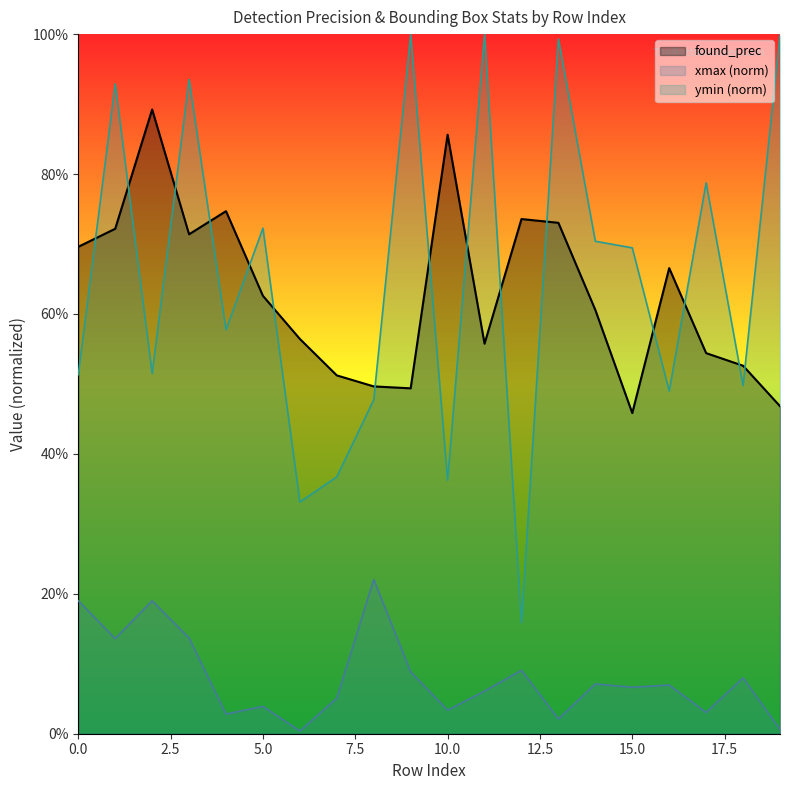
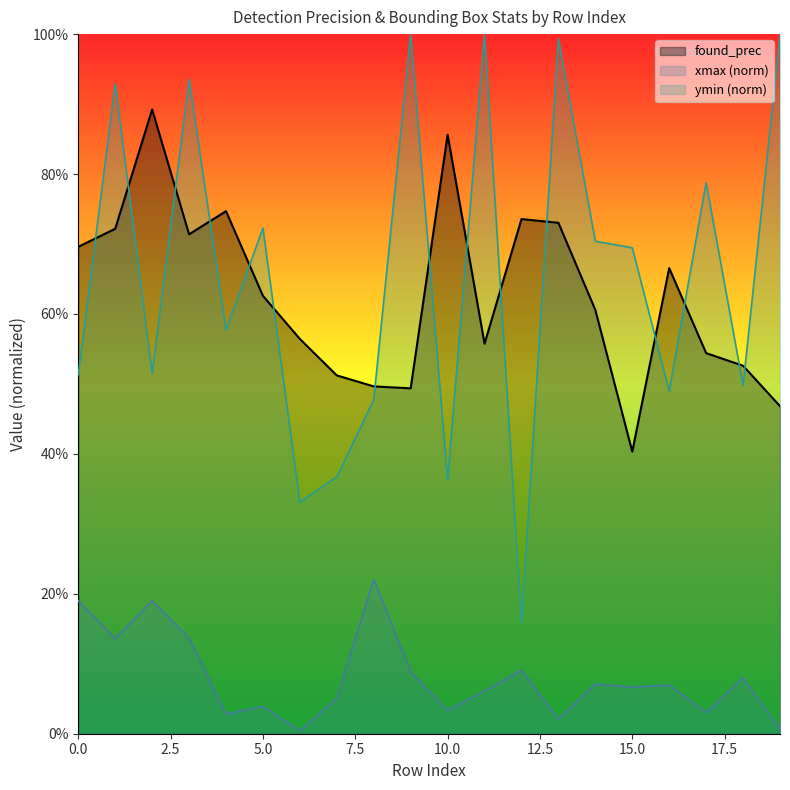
  {
    "found_prec": {
      "0.0": "70%",
      "5.0": "63%",
      "10.0": "86%",
-     "15.0": "46%"
+     "15.0": "40%"
    }
  }
